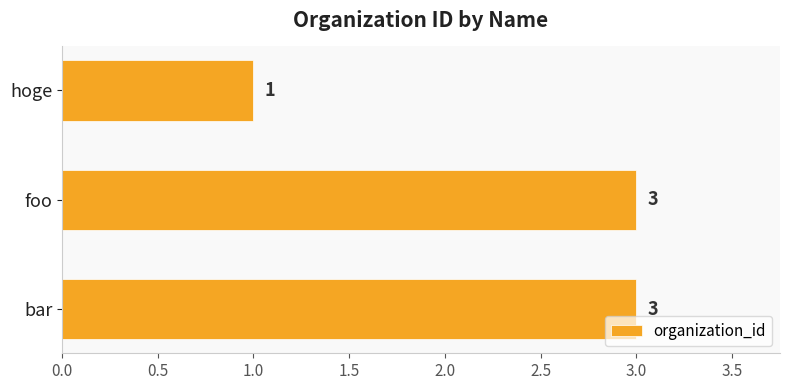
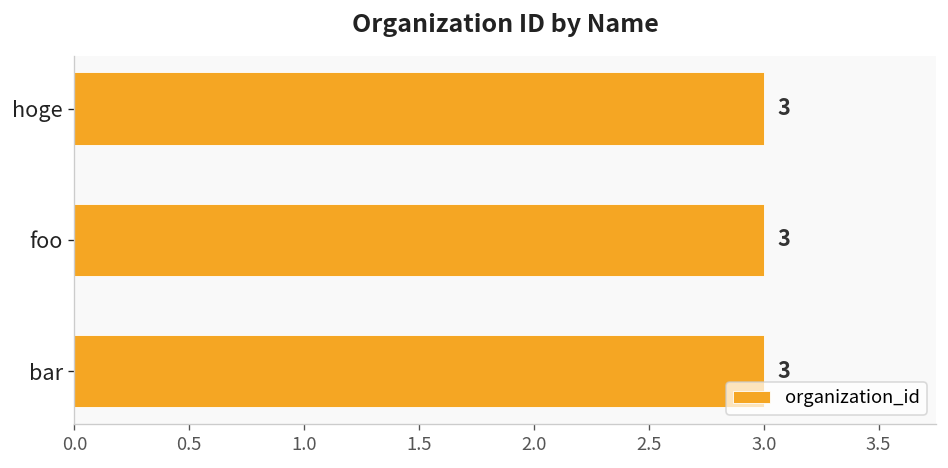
  {
-   "hoge": 1,
+   "hoge": 3,
    "foo": 3
  }
